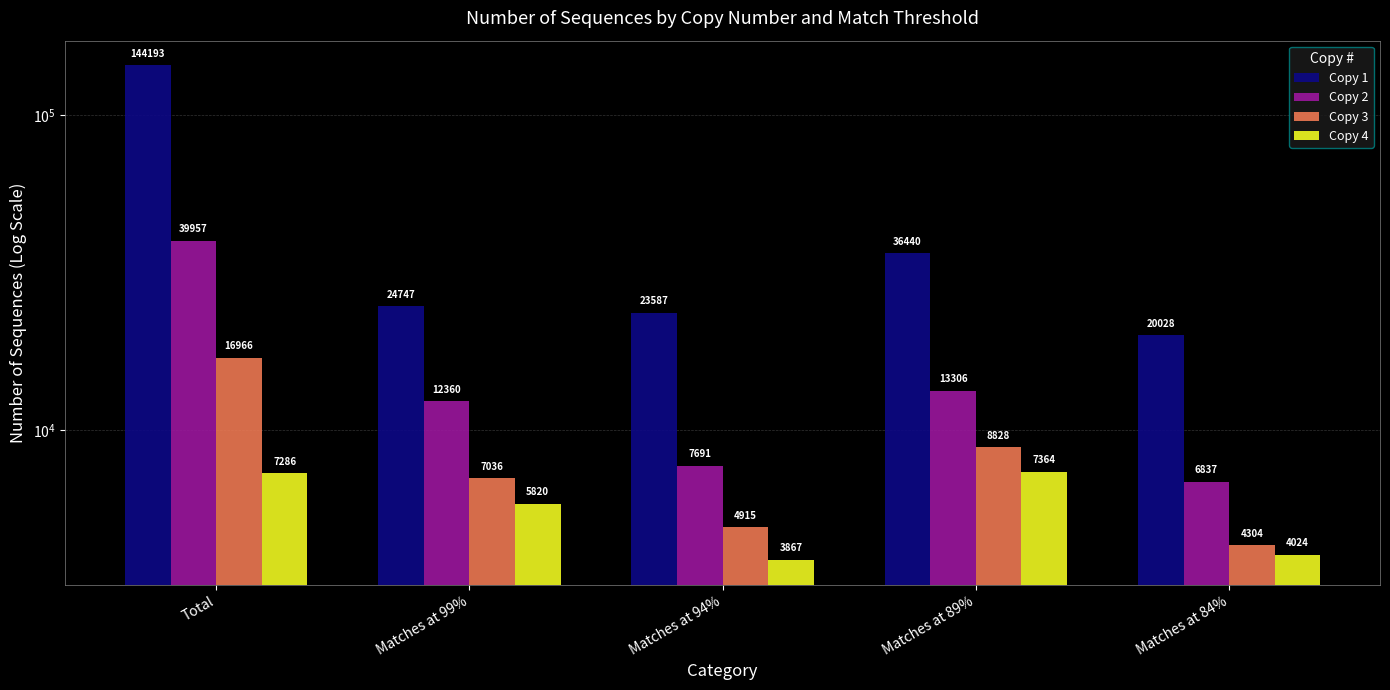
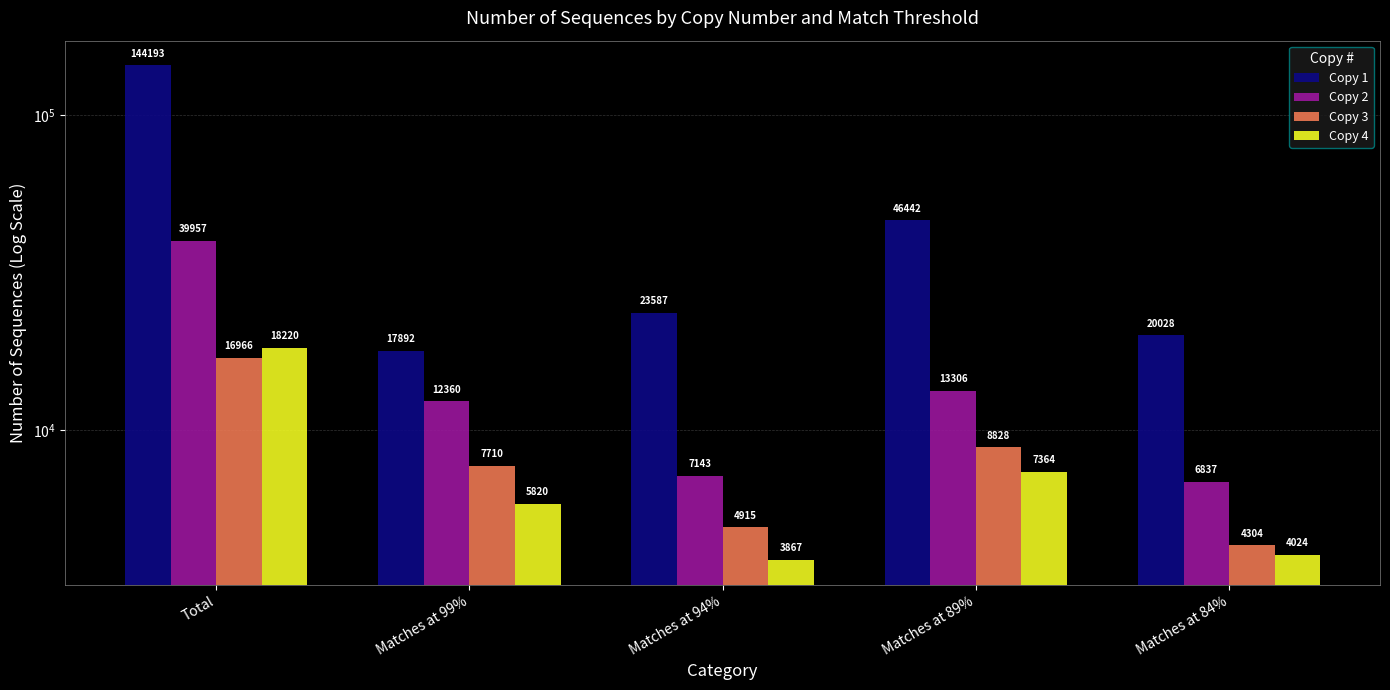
  {
    "Copy 1": {
      "Total": 144193,
-     "Matches at 99%": 24747,
+     "Matches at 99%": 17892,
      "Matches at 94%": 23587,
-     "Matches at 89%": 36440,
+     "Matches at 89%": 46442,
      "Matches at 84%": 20028
    },
    "Copy 2": {
      "Total": 39957,
      "Matches at 99%": 12360,
-     "Matches at 94%": 7691,
+     "Matches at 94%": 7143,
      "Matches at 89%": 13306,
      "Matches at 84%": 6837
    },
    "Copy 3": {
      "Total": 16966,
-     "Matches at 99%": 7036,
+     "Matches at 99%": 7710,
      "Matches at 94%": 4915,
      "Matches at 89%": 8828,
      "Matches at 84%": 4304
    },
    "Copy 4": {
-     "Total": 7286,
+     "Total": 18220,
      "Matches at 99%": 5820,
      "Matches at 94%": 3867,
      "Matches at 89%": 7364,
      "Matches at 84%": 4024
    }
  }
